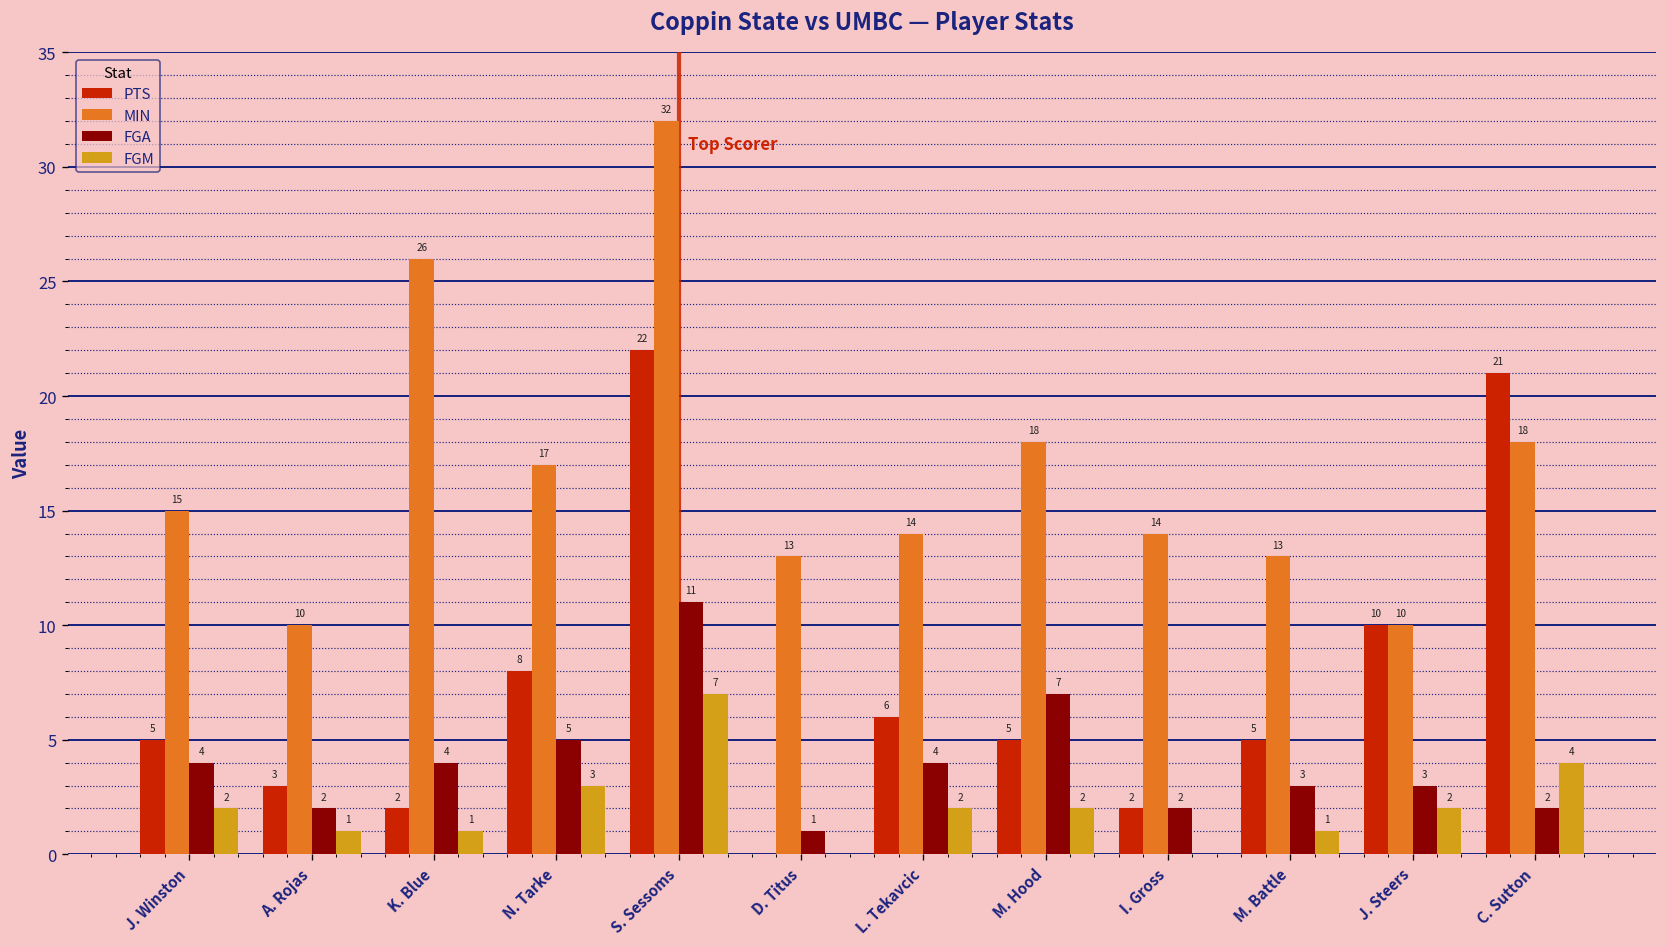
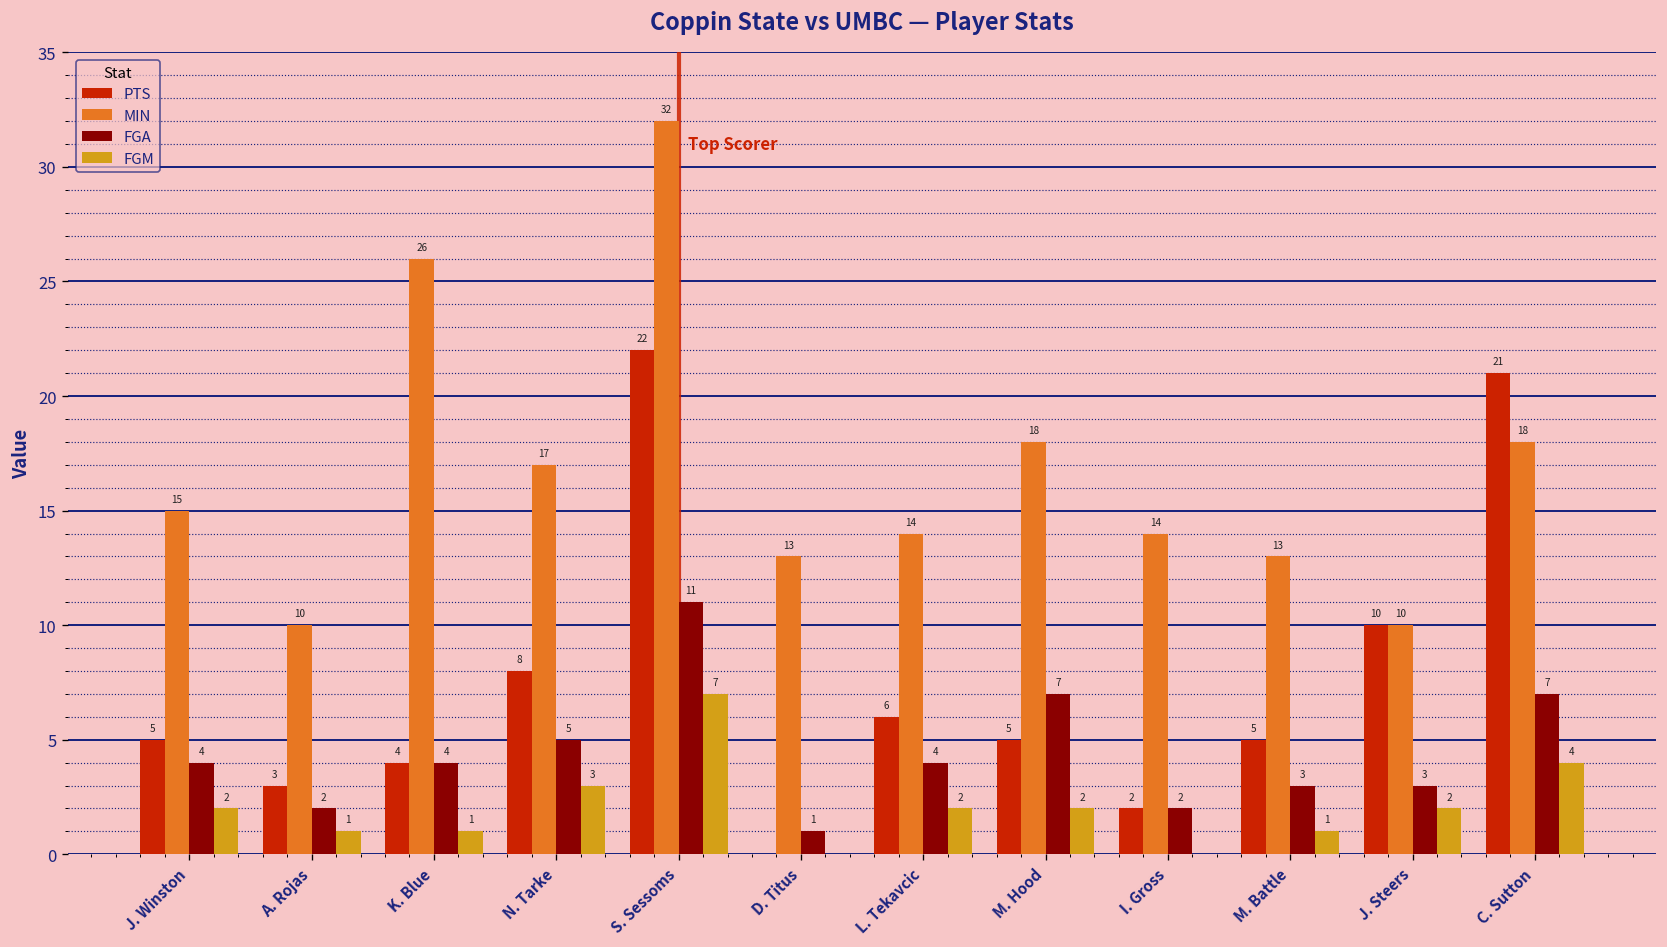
  {
    "PTS": {
      "J. Winston": 5,
      "A. Rojas": 3,
-     "K. Blue": 2,
+     "K. Blue": 4,
      "N. Tarke": 8,
      "S. Sessoms": 22,
      "L. Tekavcic": 6,
      "M. Hood": 5,
      "I. Gross": 2,
      "M. Battle": 5,
      "J. Steers": 10,
      "C. Sutton": 21
    },
    "FGA": {
      "J. Winston": 4,
      "A. Rojas": 2,
      "K. Blue": 4,
      "N. Tarke": 5,
      "S. Sessoms": 11,
      "D. Titus": 1,
      "L. Tekavcic": 4,
      "M. Hood": 7,
      "I. Gross": 2,
      "M. Battle": 3,
      "J. Steers": 3,
-     "C. Sutton": 2
+     "C. Sutton": 7
    }
  }
